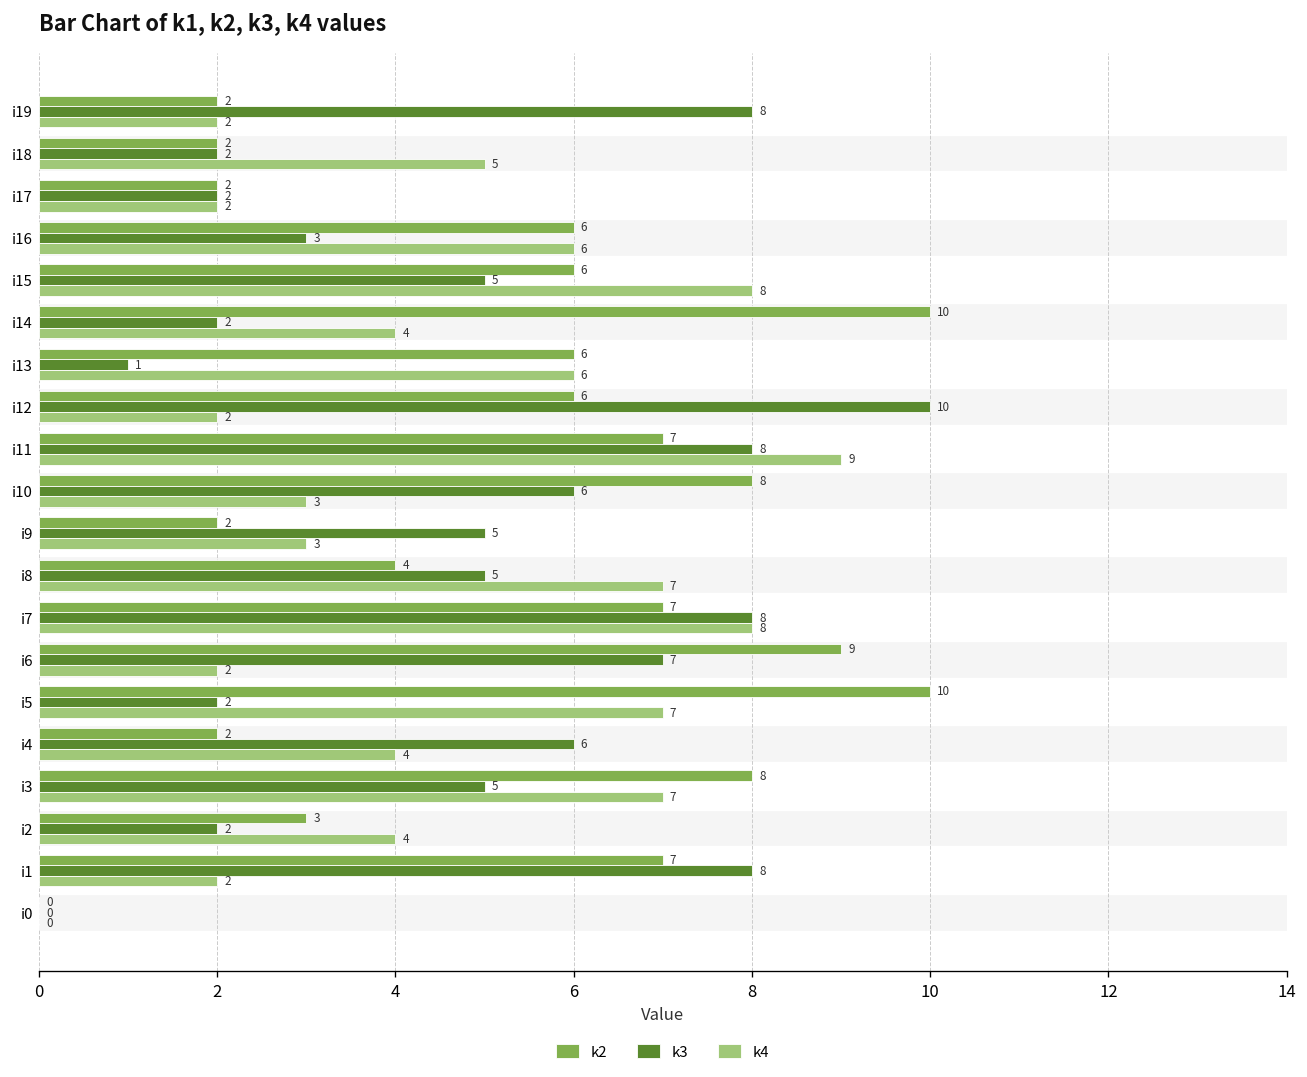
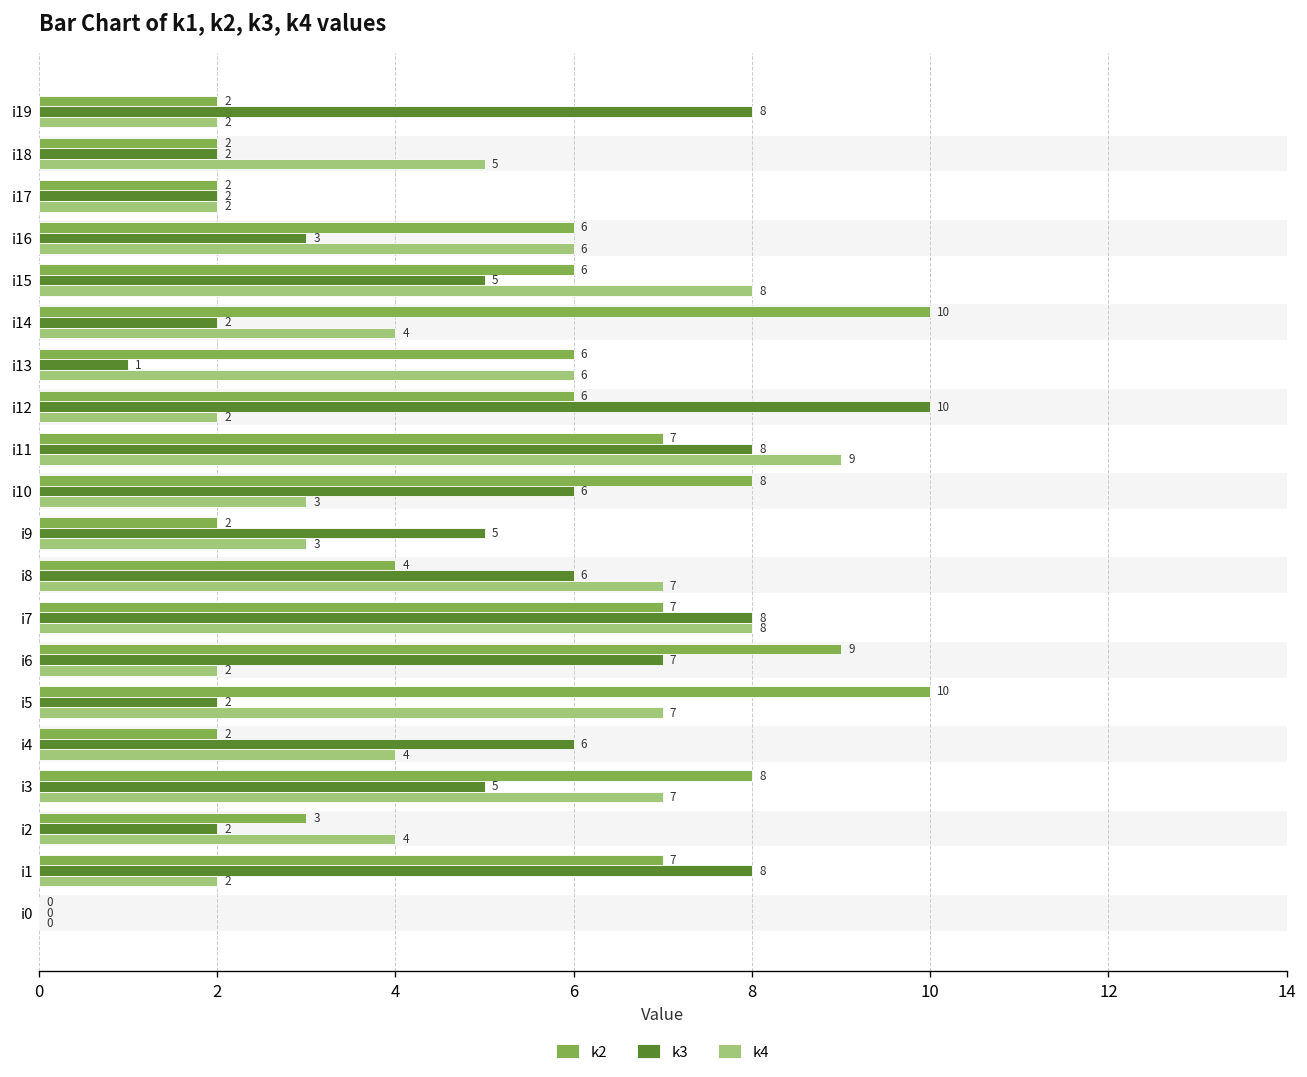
  {
    "k3": {
      "i19": 8,
      "i18": 2,
      "i17": 2,
      "i16": 3,
      "i15": 5,
      "i14": 2,
      "i13": 1,
      "i12": 10,
      "i11": 8,
      "i10": 6,
      "i9": 5,
-     "i8": 5,
+     "i8": 6,
      "i7": 8,
      "i6": 7,
      "i5": 2,
      "i4": 6,
      "i3": 5,
      "i2": 2,
      "i1": 8,
      "i0": 0
    }
  }
